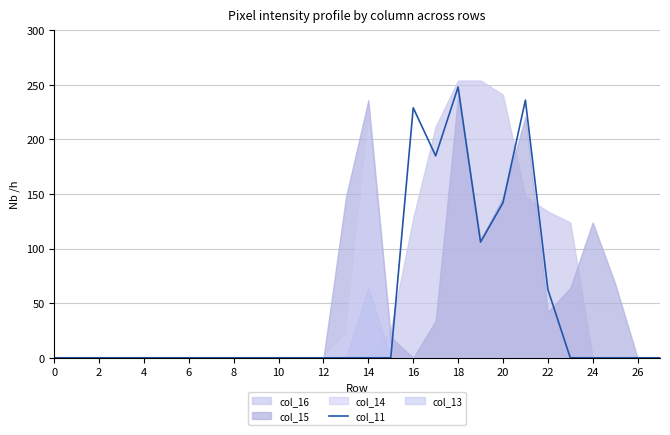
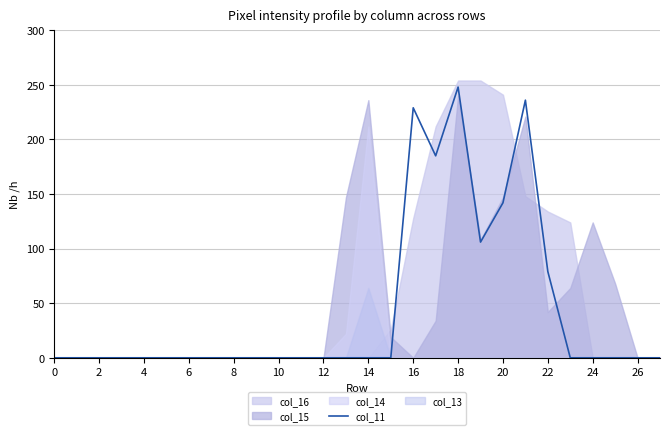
  {
    "col_11": {
      "16": 229,
      "18": 248,
      "20": 142,
-     "22": 63
+     "22": 79
    }
  }
